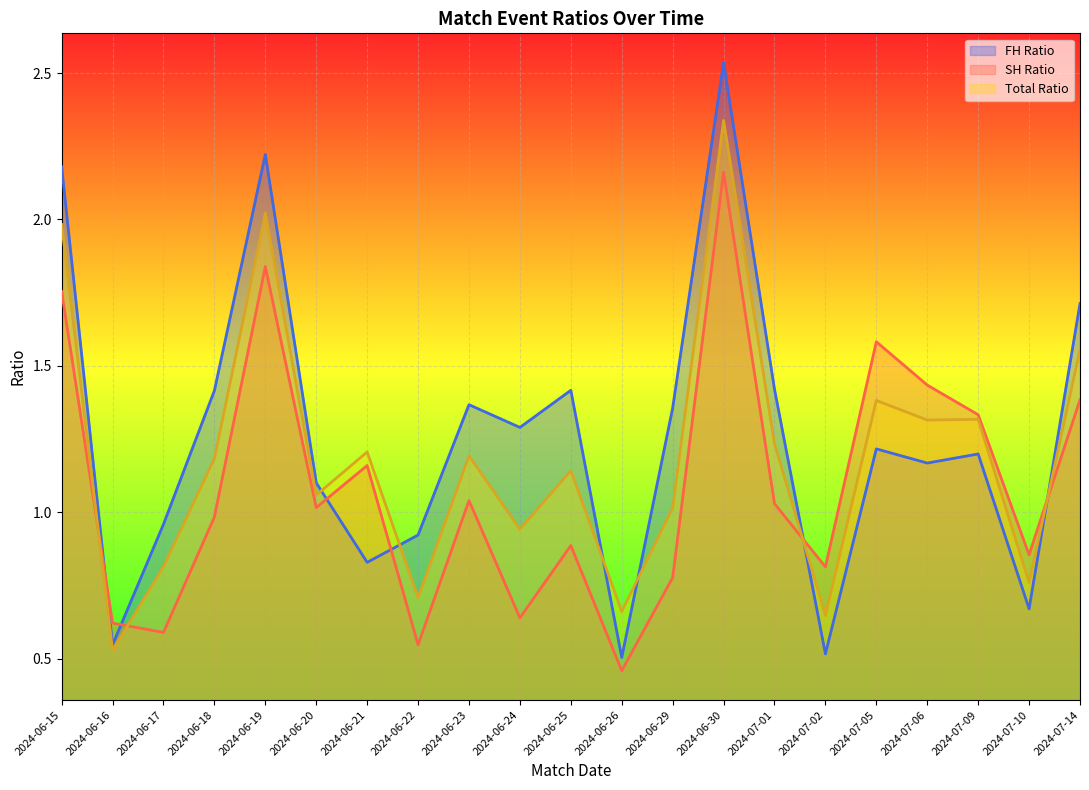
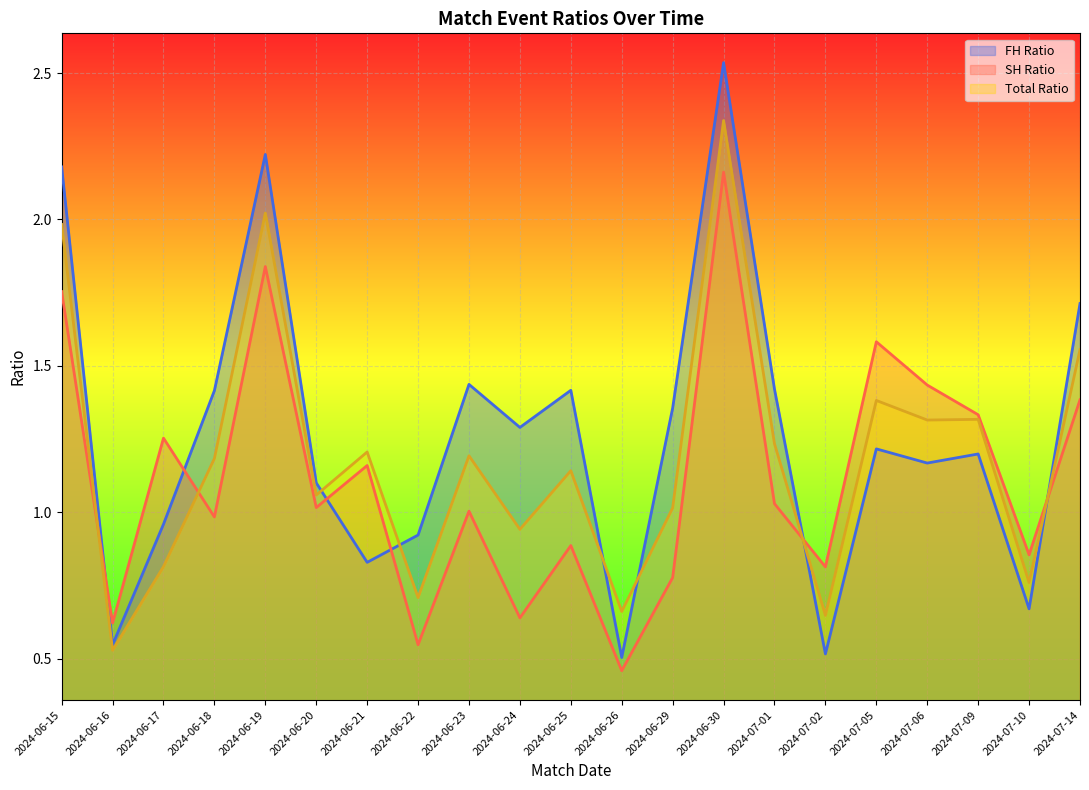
  {
    "FH Ratio": {
      "2024-06-15": 2.18,
      "2024-06-16": 0.55,
      "2024-06-17": 0.96,
      "2024-06-18": 1.42,
      "2024-06-19": 2.22,
      "2024-06-20": 1.10,
      "2024-06-21": 0.83,
      "2024-06-22": 0.92,
-     "2024-06-23": 1.37,
+     "2024-06-23": 1.44,
      "2024-06-24": 1.29,
      "2024-06-25": 1.42,
      "2024-06-26": 0.50,
      "2024-06-29": 1.36,
      "2024-06-30": 2.54,
      "2024-07-01": 1.42,
      "2024-07-02": 0.52,
      "2024-07-05": 1.22,
      "2024-07-06": 1.17,
      "2024-07-09": 1.20,
      "2024-07-10": 0.67,
      "2024-07-14": 1.71
    },
    "SH Ratio": {
      "2024-06-15": 1.75,
      "2024-06-16": 0.62,
-     "2024-06-17": 0.59,
+     "2024-06-17": 1.25,
      "2024-06-18": 0.98,
      "2024-06-19": 1.84,
      "2024-06-20": 1.02,
      "2024-06-21": 1.16,
      "2024-06-22": 0.55,
-     "2024-06-23": 1.04,
+     "2024-06-23": 1.00,
      "2024-06-24": 0.64,
      "2024-06-25": 0.89,
      "2024-06-26": 0.46,
      "2024-06-29": 0.78,
      "2024-06-30": 2.16,
      "2024-07-01": 1.03,
      "2024-07-02": 0.81,
      "2024-07-05": 1.58,
      "2024-07-06": 1.43,
      "2024-07-09": 1.33,
      "2024-07-10": 0.85,
      "2024-07-14": 1.38
    },
    "Total Ratio": {
      "2024-06-15": 1.98,
      "2024-06-16": 0.53,
      "2024-06-17": 0.81,
      "2024-06-18": 1.18,
      "2024-06-19": 2.02,
      "2024-06-20": 1.06,
      "2024-06-21": 1.21,
      "2024-06-22": 0.71,
      "2024-06-23": 1.19,
      "2024-06-24": 0.94,
      "2024-06-25": 1.14,
      "2024-06-26": 0.66,
      "2024-06-29": 1.02,
      "2024-06-30": 2.34,
      "2024-07-01": 1.23,
      "2024-07-02": 0.65,
      "2024-07-05": 1.38,
      "2024-07-06": 1.32,
      "2024-07-09": 1.32,
      "2024-07-10": 0.76,
      "2024-07-14": 1.56
    }
  }
